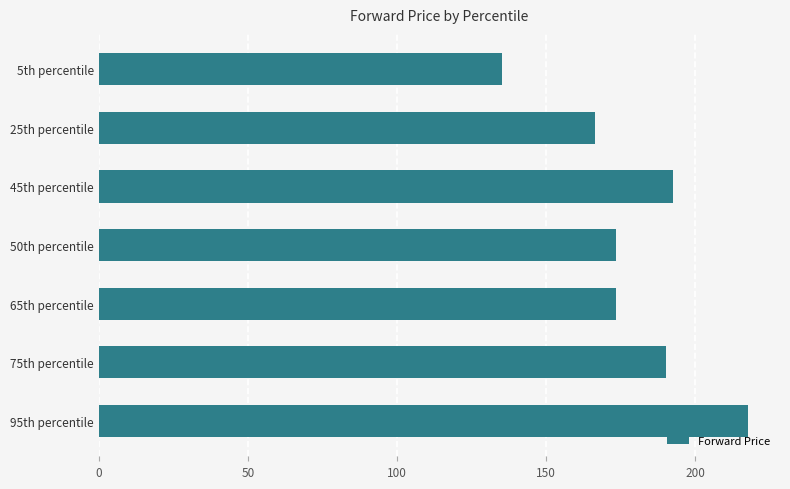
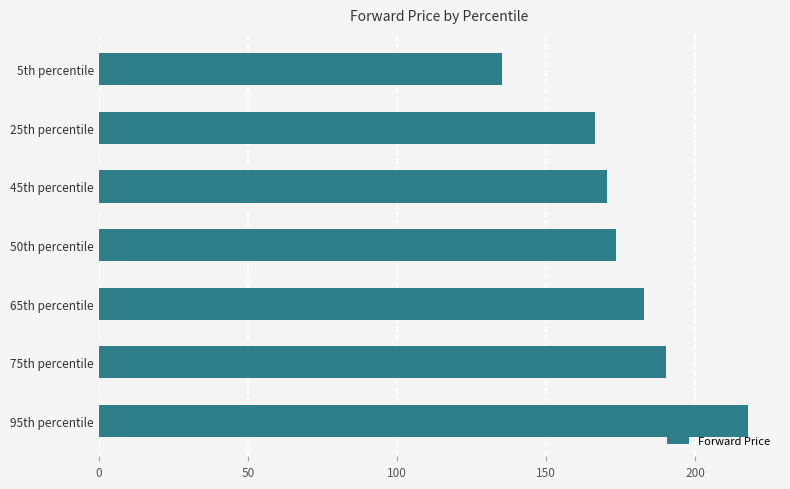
  {
    "5th percentile": 135,
    "25th percentile": 166,
-   "45th percentile": 193,
+   "45th percentile": 170,
    "50th percentile": 173,
-   "65th percentile": 173,
+   "65th percentile": 183,
    "75th percentile": 190,
    "95th percentile": 217
  }
